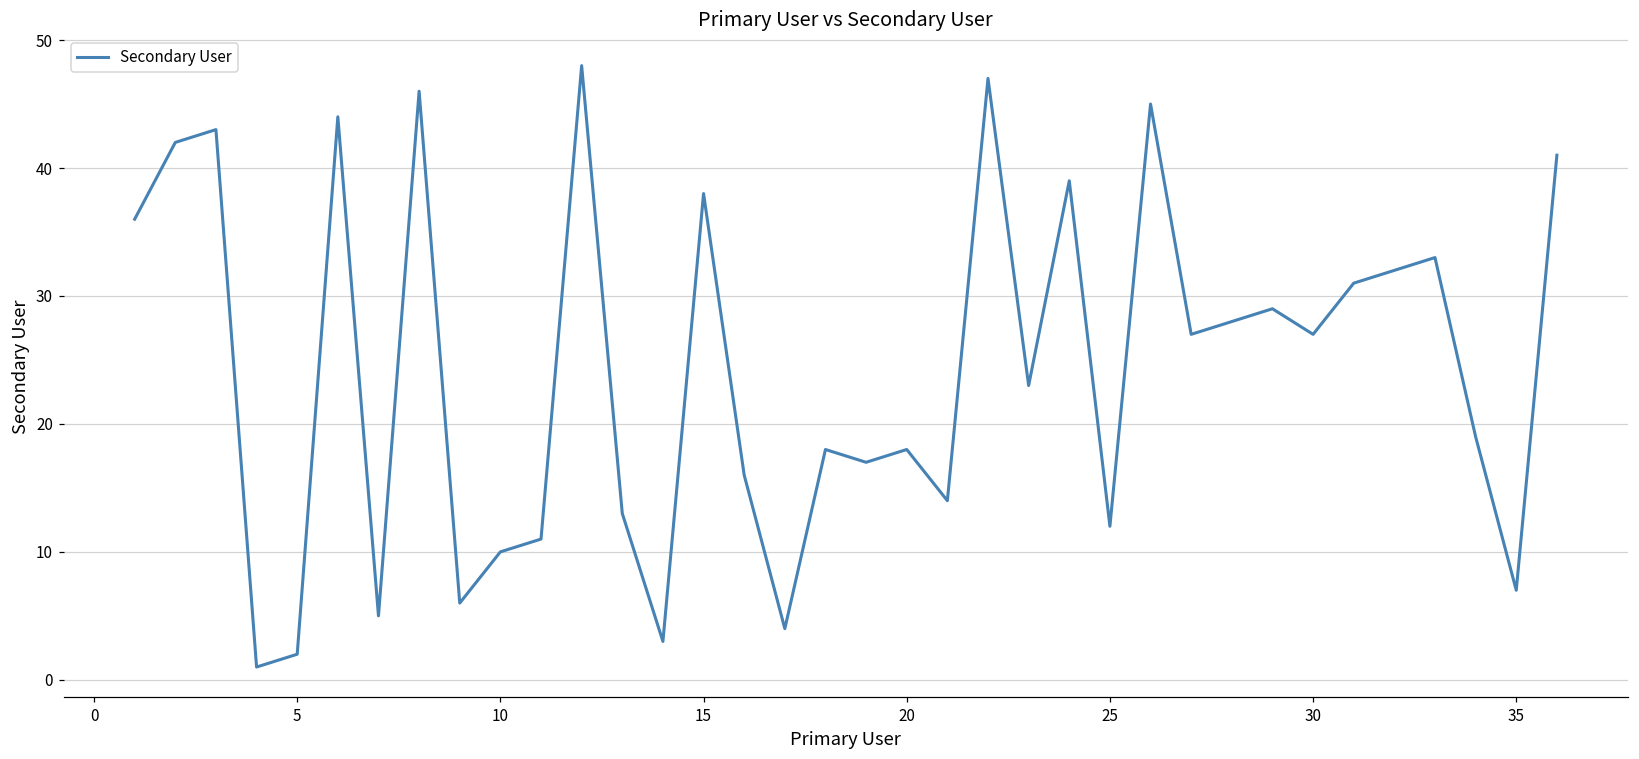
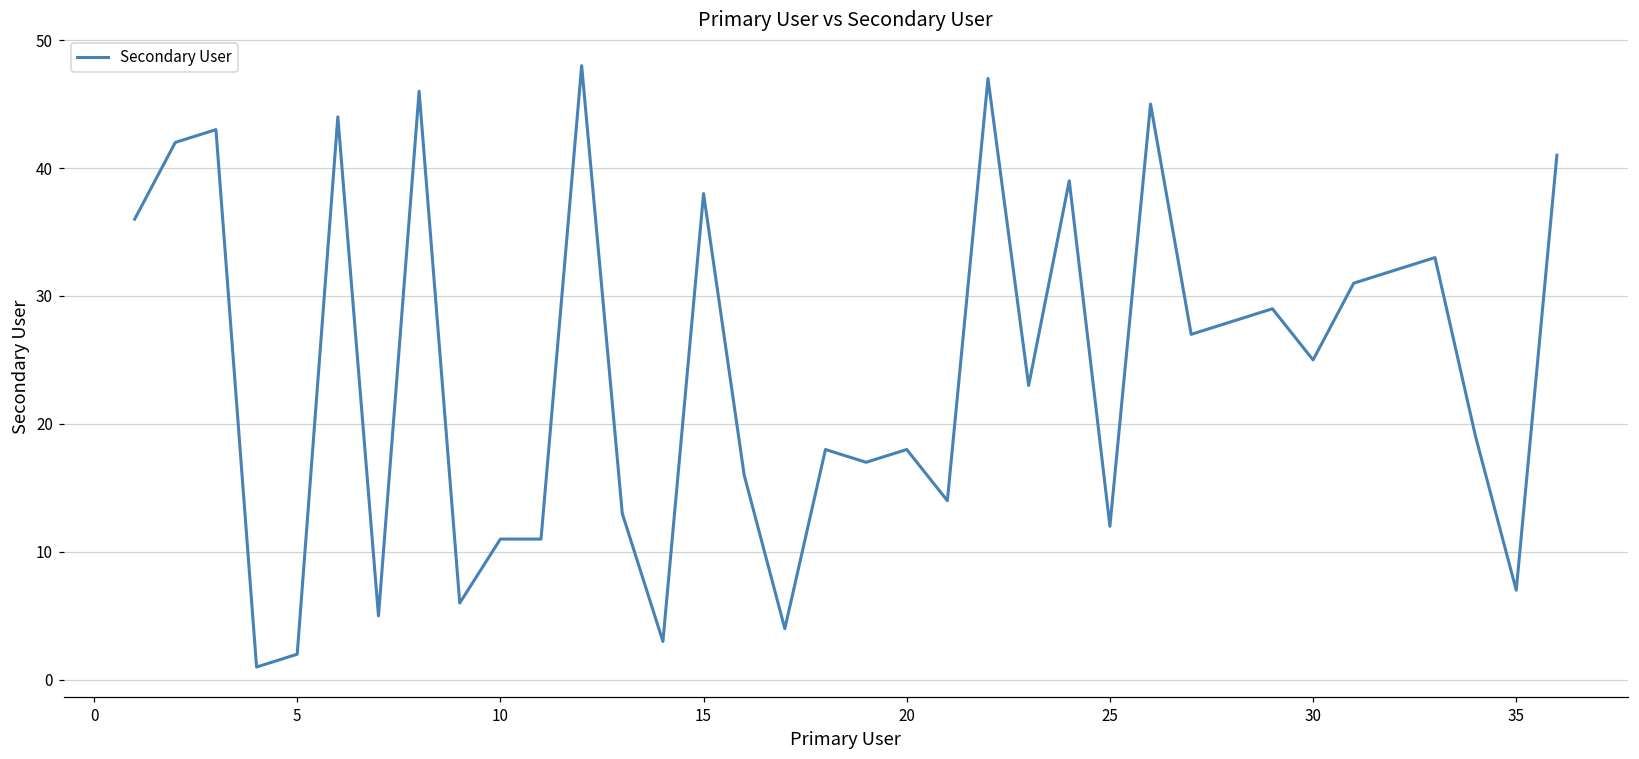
  {
    "5": 2,
-   "10": 10,
+   "10": 11,
    "15": 38,
    "20": 18,
    "25": 12,
-   "30": 27,
+   "30": 25,
    "35": 7
  }
